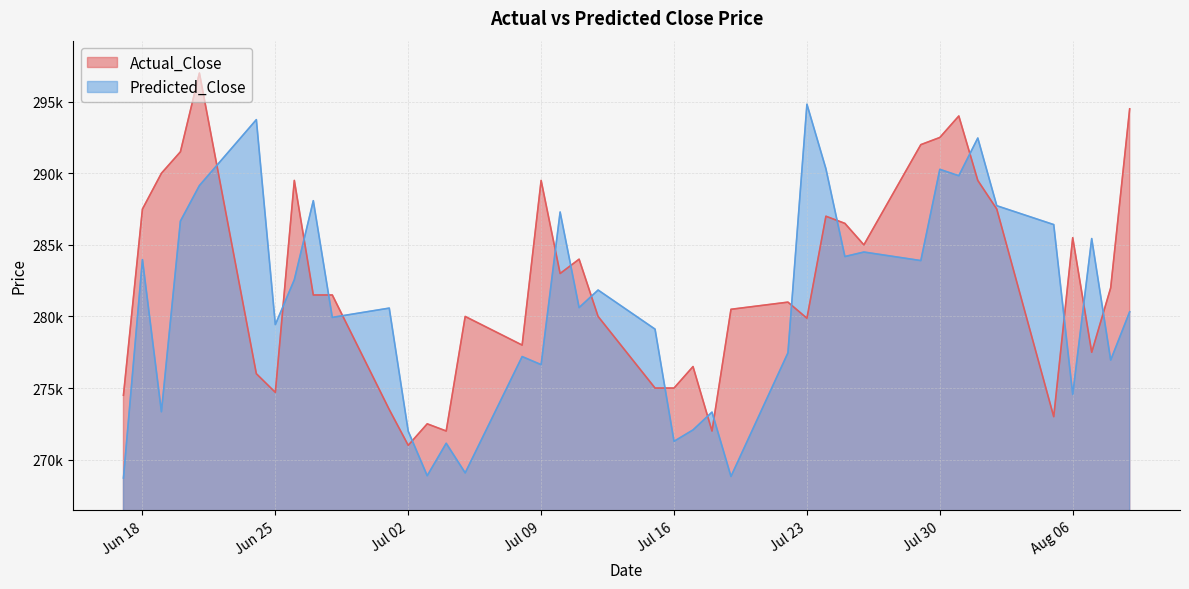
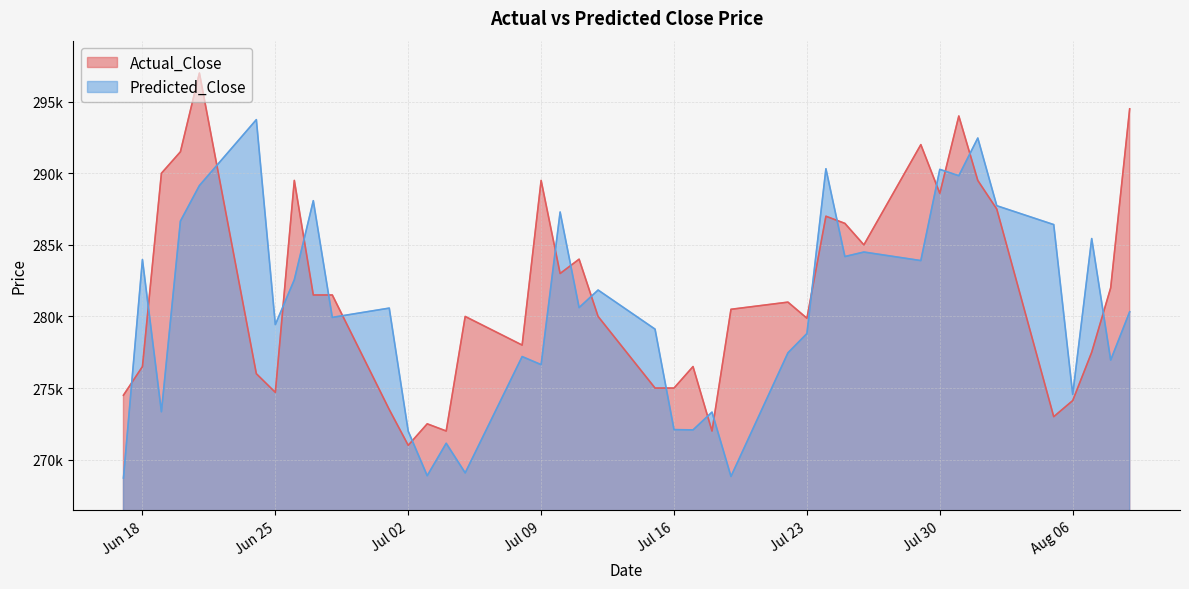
  {
    "Actual_Close": {
-     "Jun 18": 287500,
+     "Jun 18": 276500,
      "Jun 25": 274700,
      "Jul 02": 271000,
      "Jul 09": 289500,
      "Jul 16": 275000,
      "Jul 23": 279900,
-     "Jul 30": 292500,
-     "Aug 06": 285500
+     "Jul 30": 288600,
+     "Aug 06": 274100
    },
    "Predicted_Close": {
      "Jun 18": 284000,
      "Jun 25": 279400,
      "Jul 02": 272000,
      "Jul 09": 276600,
-     "Jul 16": 271300,
-     "Jul 23": 294800,
+     "Jul 16": 272100,
+     "Jul 23": 278800,
      "Jul 30": 290300,
      "Aug 06": 274600
    }
  }
